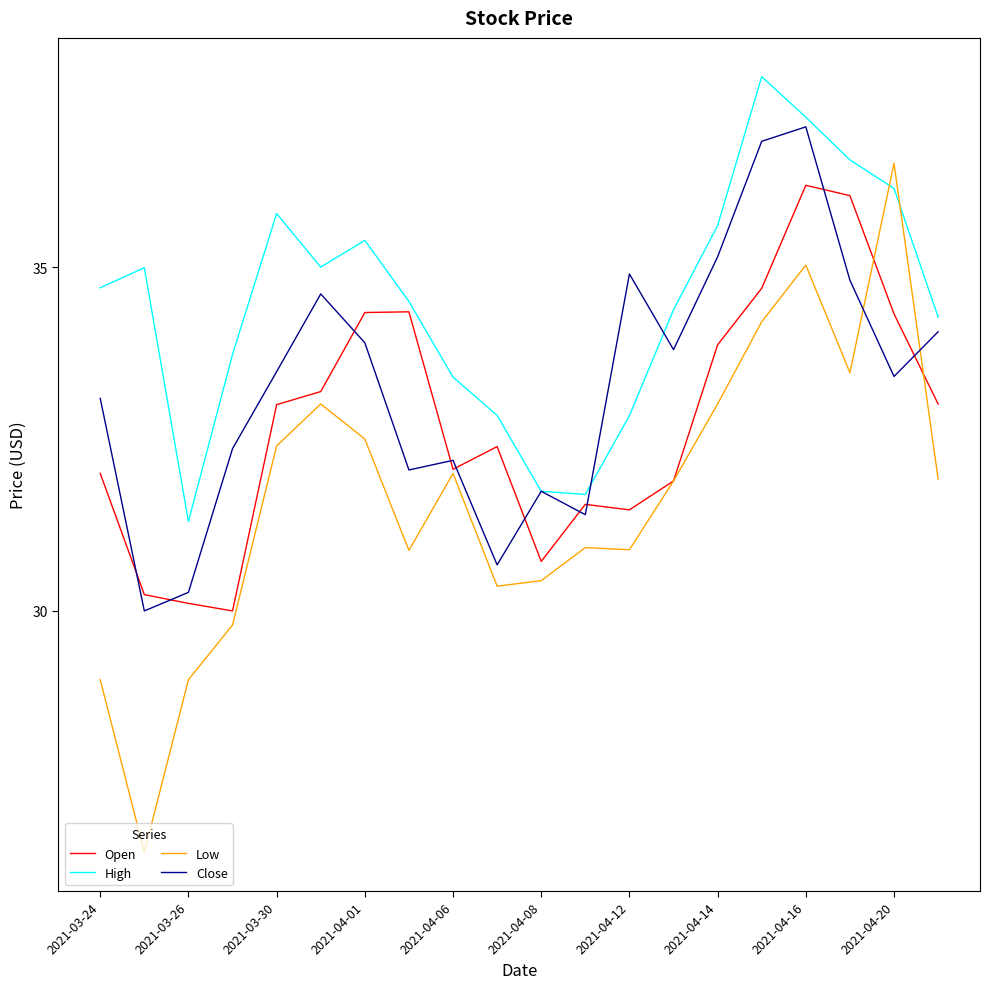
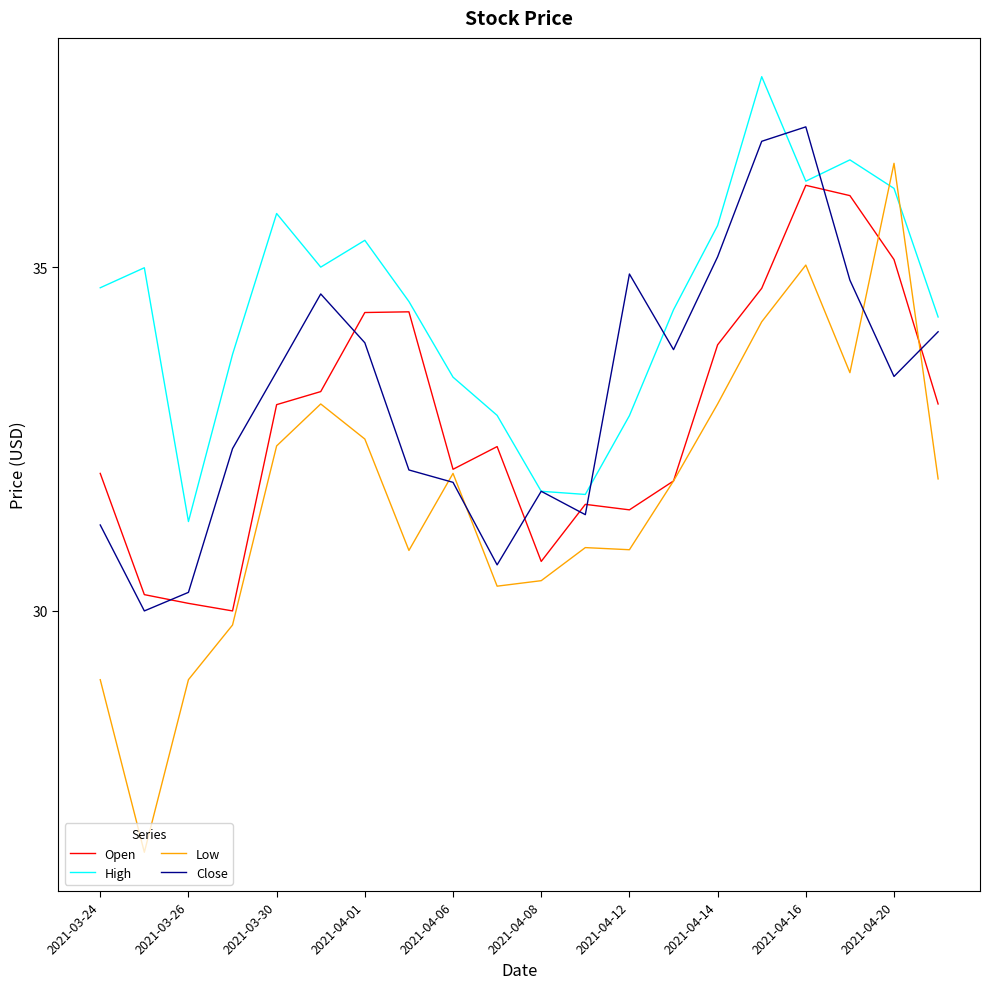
  {
    "Open": {
      "2021-03-24": 32.0,
      "2021-03-26": 30.1,
      "2021-03-30": 33.0,
      "2021-04-01": 34.3,
      "2021-04-06": 32.1,
      "2021-04-08": 30.7,
      "2021-04-12": 31.5,
      "2021-04-14": 33.9,
      "2021-04-16": 36.2,
-     "2021-04-20": 34.3
+     "2021-04-20": 35.1
    },
    "High": {
      "2021-03-24": 34.7,
      "2021-03-26": 31.3,
      "2021-03-30": 35.8,
      "2021-04-01": 35.4,
      "2021-04-06": 33.4,
      "2021-04-12": 32.8,
      "2021-04-14": 35.6,
-     "2021-04-16": 37.2,
+     "2021-04-16": 36.3,
      "2021-04-20": 36.1
    },
    "Low": {
      "2021-03-24": 29.0,
      "2021-03-26": 29.0,
      "2021-03-30": 32.4,
      "2021-04-01": 32.5,
      "2021-04-06": 32.0,
      "2021-04-08": 30.4,
      "2021-04-12": 30.9,
      "2021-04-14": 33.0,
      "2021-04-16": 35.0,
      "2021-04-20": 36.5
    },
    "Close": {
-     "2021-03-24": 33.1,
+     "2021-03-24": 31.3,
      "2021-03-26": 30.3,
      "2021-03-30": 33.5,
      "2021-04-01": 33.9,
-     "2021-04-06": 32.2,
+     "2021-04-06": 31.9,
      "2021-04-12": 34.9,
      "2021-04-14": 35.2,
      "2021-04-16": 37.0,
      "2021-04-20": 33.4
    }
  }
